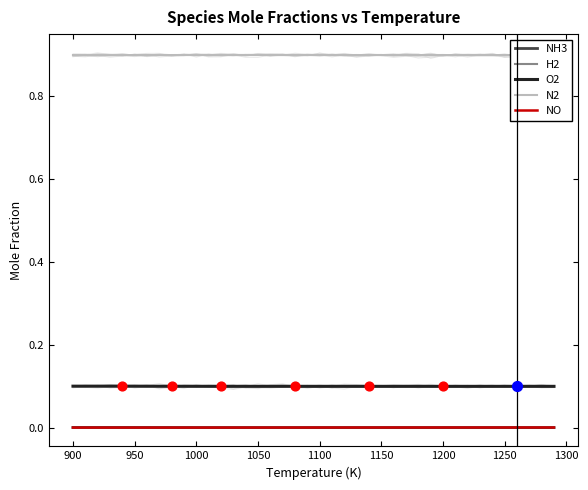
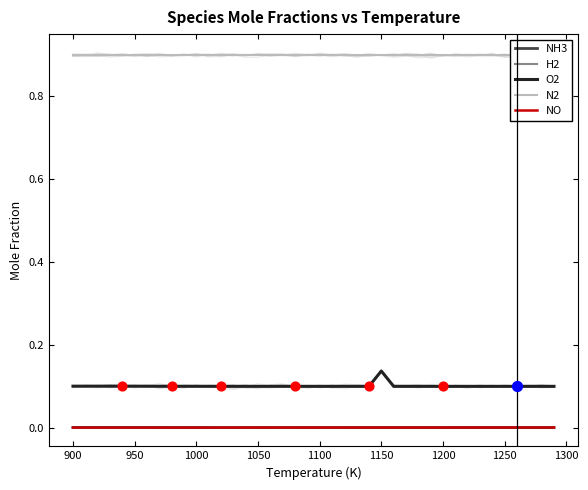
  {
    "O2": {
-     "1150": 0.10
+     "1150": 0.14
    }
  }
